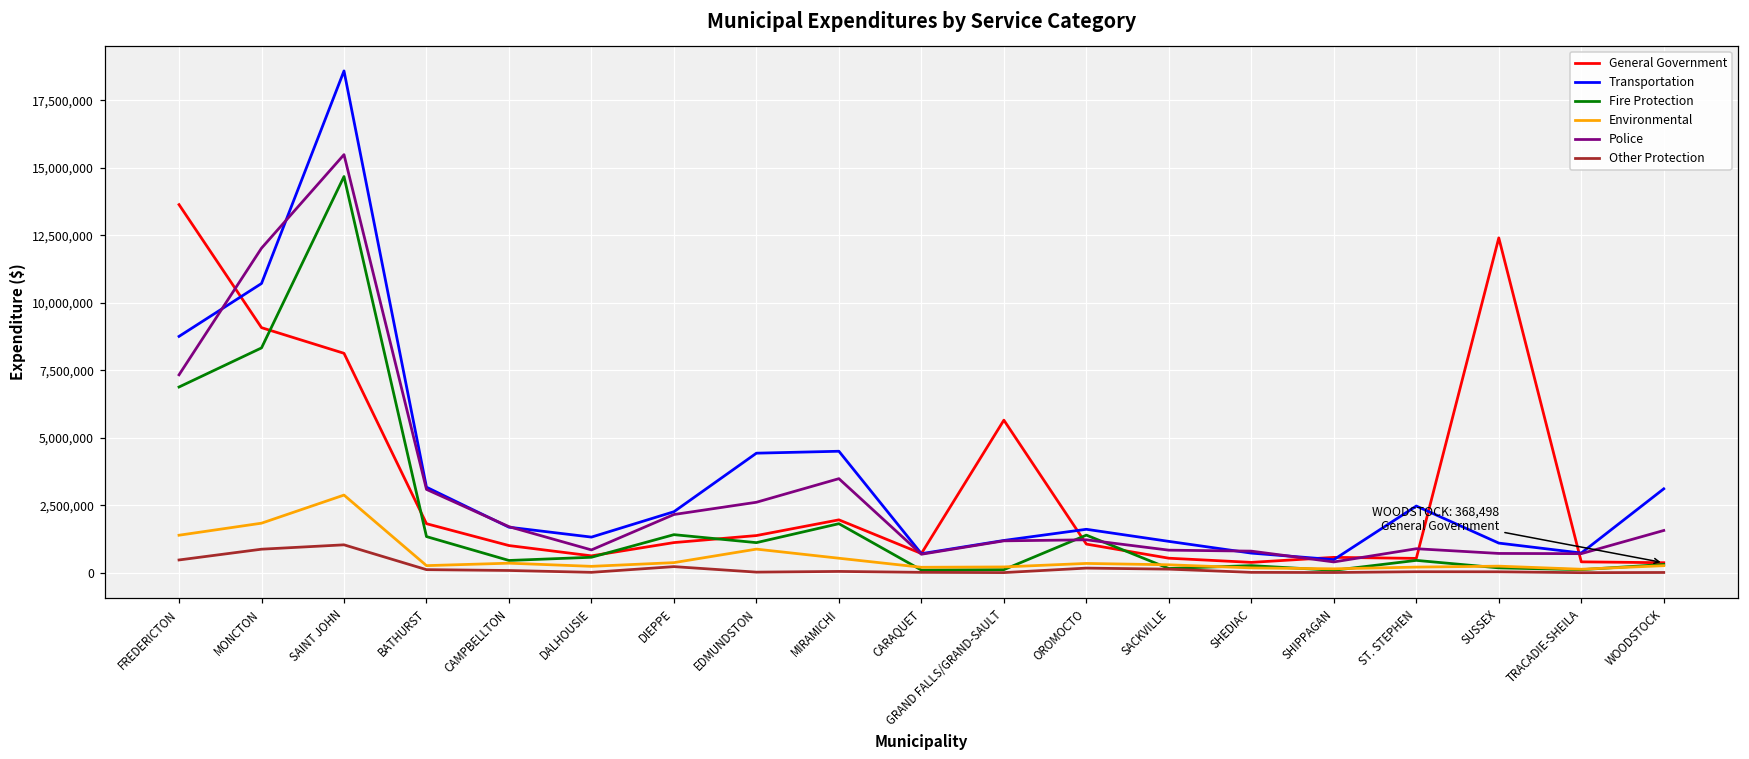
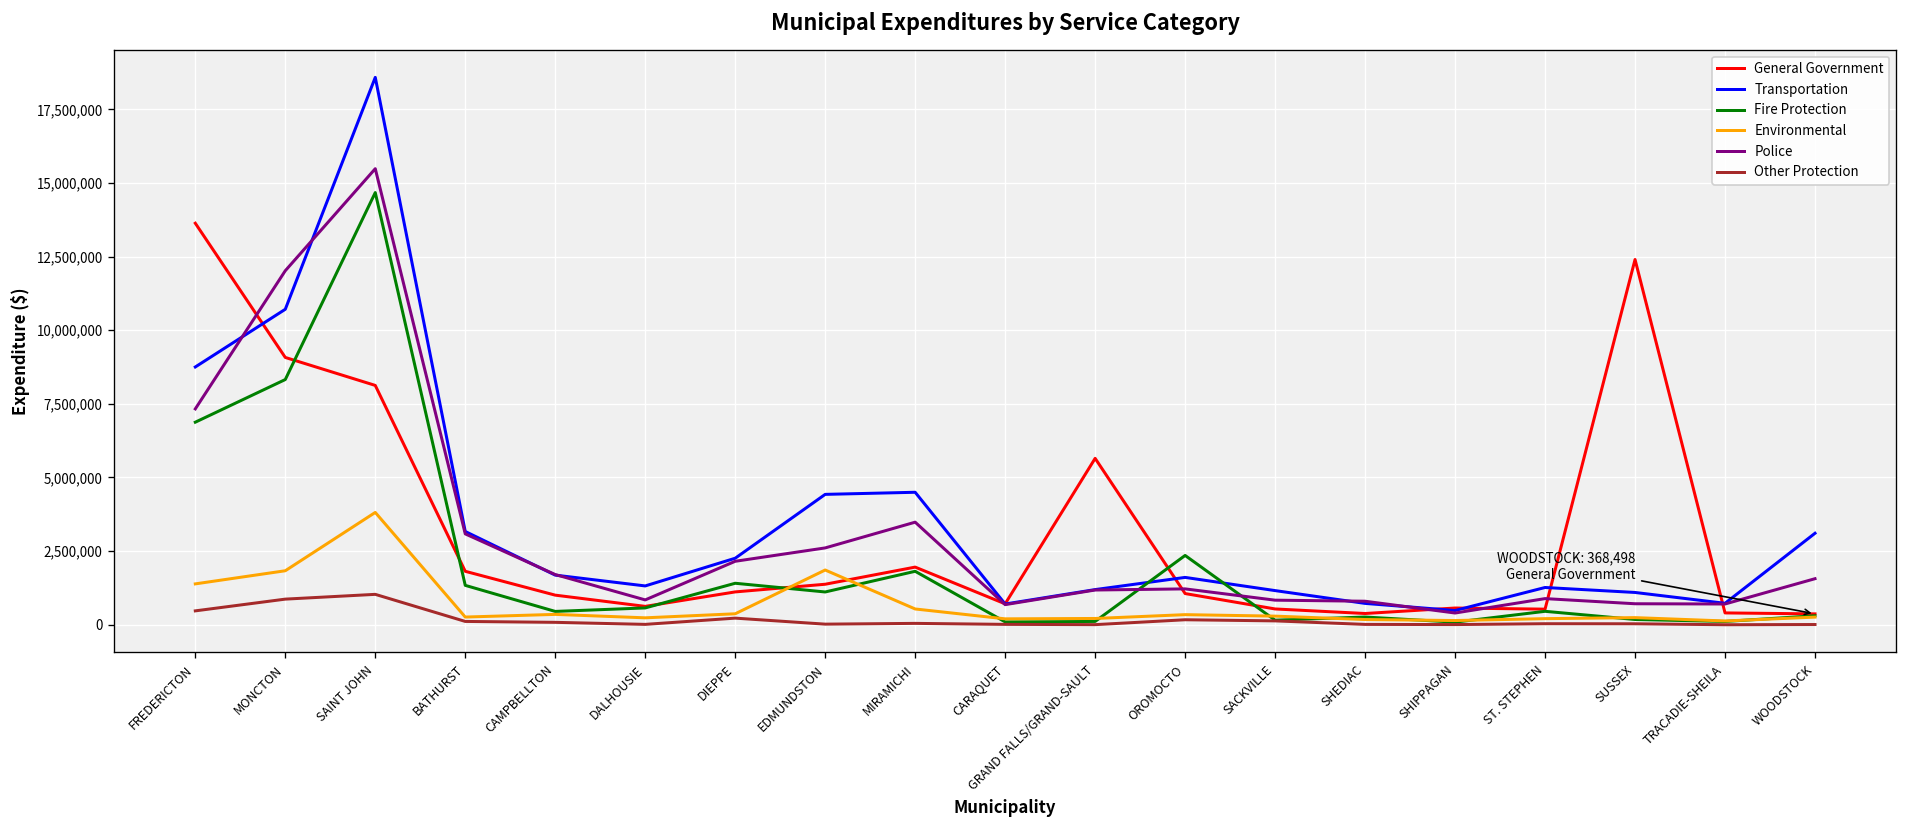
  {
    "General Government": {
      "FREDERICTON": "13,600,000",
      "MONCTON": "9,100,000",
      "SAINT JOHN": "8,100,000",
      "BATHURST": "1,800,000",
      "CAMPBELLTON": "1,000,000",
      "DIEPPE": "1,100,000",
      "EDMUNDSTON": "1,400,000",
      "MIRAMICHI": "2,000,000",
      "GRAND FALLS/GRAND-SAULT": "5,600,000",
      "OROMOCTO": "1,100,000",
      "SACKVILLE": "500,000",
      "SHEDIAC": "400,000",
      "SUSSEX": "12,400,000"
    },
    "Transportation": {
      "FREDERICTON": "8,800,000",
      "MONCTON": "10,700,000",
      "SAINT JOHN": "18,600,000",
      "DALHOUSIE": "1,300,000",
      "EDMUNDSTON": "4,400,000",
      "MIRAMICHI": "4,500,000",
      "OROMOCTO": "1,600,000",
      "SACKVILLE": "1,200,000",
-     "ST. STEPHEN": "2,500,000",
+     "ST. STEPHEN": "1,300,000",
      "WOODSTOCK": "3,100,000"
    },
    "Fire Protection": {
      "FREDERICTON": "6,900,000",
      "MONCTON": "8,300,000",
      "SAINT JOHN": "14,700,000",
      "BATHURST": "1,300,000",
      "DIEPPE": "1,400,000",
      "EDMUNDSTON": "1,100,000",
      "MIRAMICHI": "1,800,000",
-     "OROMOCTO": "1,400,000"
+     "OROMOCTO": "2,400,000"
    },
    "Environmental": {
      "FREDERICTON": "1,400,000",
      "MONCTON": "1,800,000",
-     "SAINT JOHN": "2,900,000",
+     "SAINT JOHN": "3,800,000",
      "BATHURST": "300,000",
      "DALHOUSIE": "200,000",
      "DIEPPE": "400,000",
-     "EDMUNDSTON": "900,000",
+     "EDMUNDSTON": "1,900,000",
      "MIRAMICHI": "500,000",
      "CARAQUET": "200,000",
      "OROMOCTO": "300,000",
      "SACKVILLE": "300,000",
      "ST. STEPHEN": "200,000"
    },
    "Police": {
      "FREDERICTON": "7,300,000",
      "MONCTON": "12,000,000",
      "SAINT JOHN": "15,500,000",
      "DALHOUSIE": "800,000",
      "EDMUNDSTON": "2,600,000",
      "MIRAMICHI": "3,500,000",
      "OROMOCTO": "1,200,000",
      "SACKVILLE": "800,000",
      "WOODSTOCK": "1,600,000"
    },
    "Other Protection": {
      "FREDERICTON": "500,000",
      "MONCTON": "900,000",
      "SAINT JOHN": "1,000,000",
      "BATHURST": "100,000",
      "CAMPBELLTON": "100,000",
      "DALHOUSIE": "0",
      "DIEPPE": "200,000",
      "EDMUNDSTON": "0",
      "MIRAMICHI": "0",
      "GRAND FALLS/GRAND-SAULT": "0",
      "OROMOCTO": "200,000",
      "SHEDIAC": "0",
      "ST. STEPHEN": "0",
      "SUSSEX": "0",
      "TRACADIE-SHEILA": "0",
      "WOODSTOCK": "0"
    }
  }
